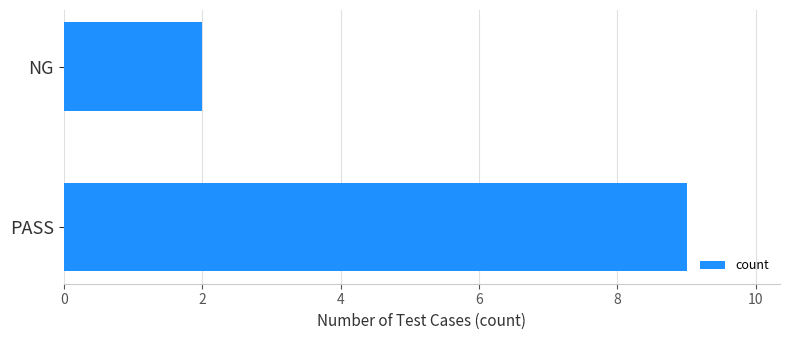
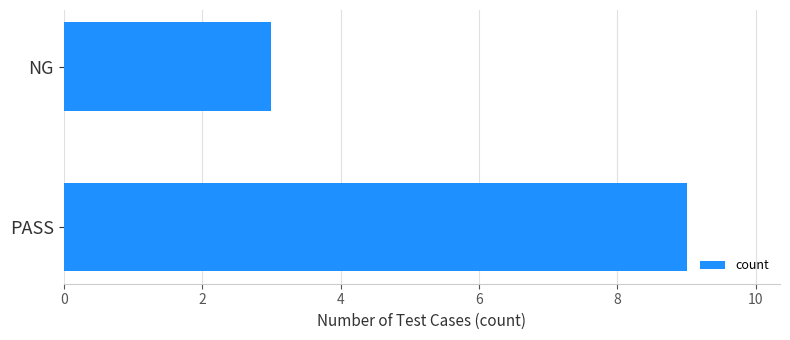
  {
-   "NG": 2,
+   "NG": 3,
    "PASS": 9
  }
